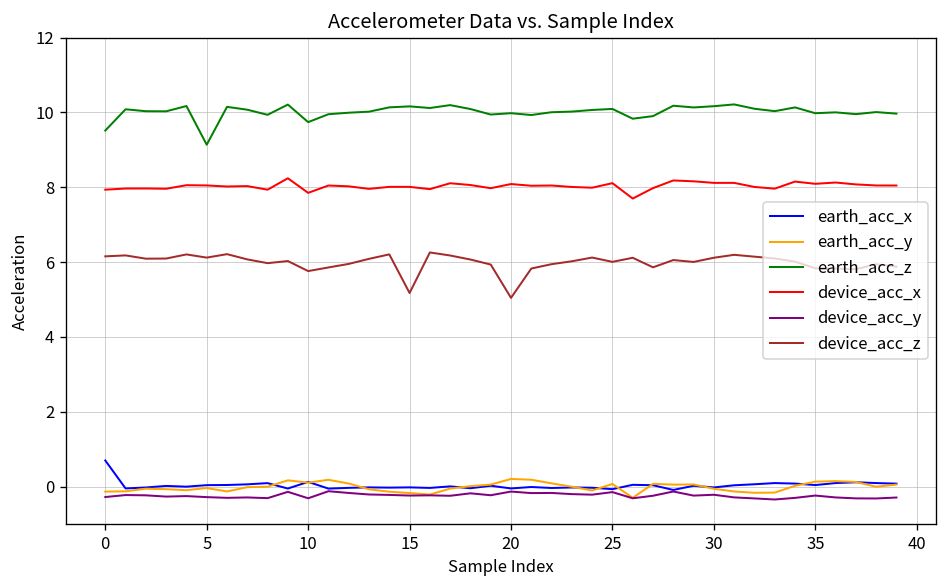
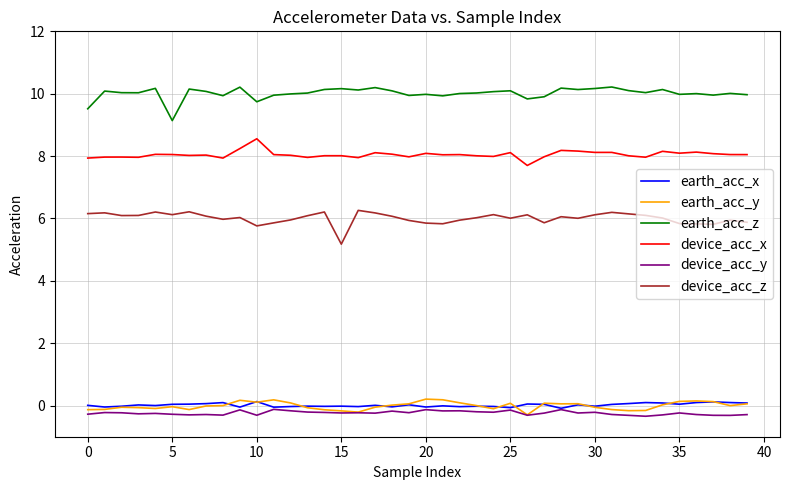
  {
    "earth_acc_x": {
-     "0": 0.7,
+     "0": 0.0,
      "15": 0.0,
      "20": 0.0,
      "35": 0.0
    },
    "earth_acc_y": {
      "0": -0.1,
      "20": 0.2,
      "25": 0.1,
      "35": 0.1
    },
    "earth_acc_z": {
      "0": 9.5,
      "5": 9.1,
      "10": 9.7,
      "15": 10.2,
      "20": 10.0,
      "25": 10.1,
      "30": 10.2,
      "35": 10.0
    },
    "device_acc_x": {
      "0": 7.9,
      "5": 8.0,
-     "10": 7.9,
+     "10": 8.6,
      "15": 8.0,
      "20": 8.1,
      "25": 8.1,
      "30": 8.1,
      "35": 8.1
    },
    "device_acc_y": {
      "0": -0.3,
      "5": -0.3,
      "10": -0.3,
      "20": -0.1,
      "30": -0.2,
      "35": -0.2
    },
    "device_acc_z": {
      "0": 6.2,
      "5": 6.1,
      "10": 5.8,
      "15": 5.2,
-     "20": 5.0,
+     "20": 5.9,
      "25": 6.0,
      "30": 6.1
    }
  }
